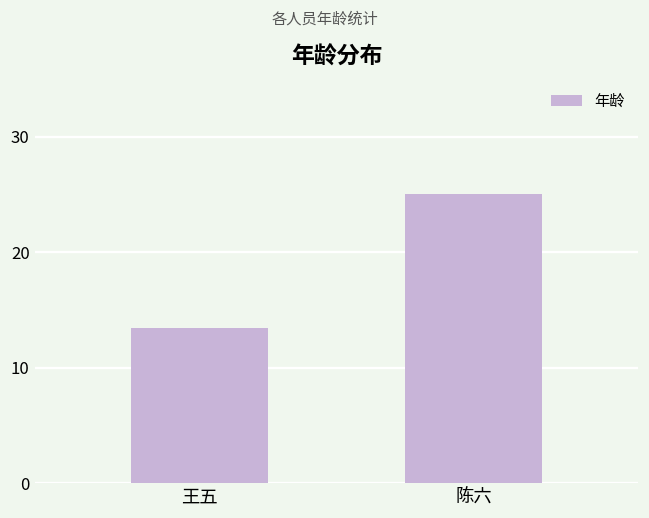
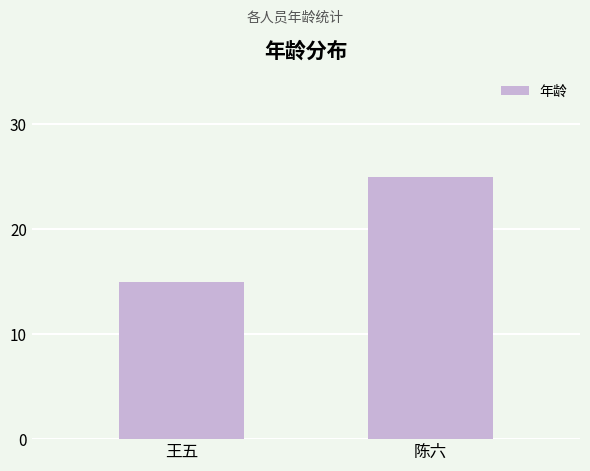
  {
-   "王五": 13.4,
+   "王五": 15.0,
    "陈六": 25.0
  }
